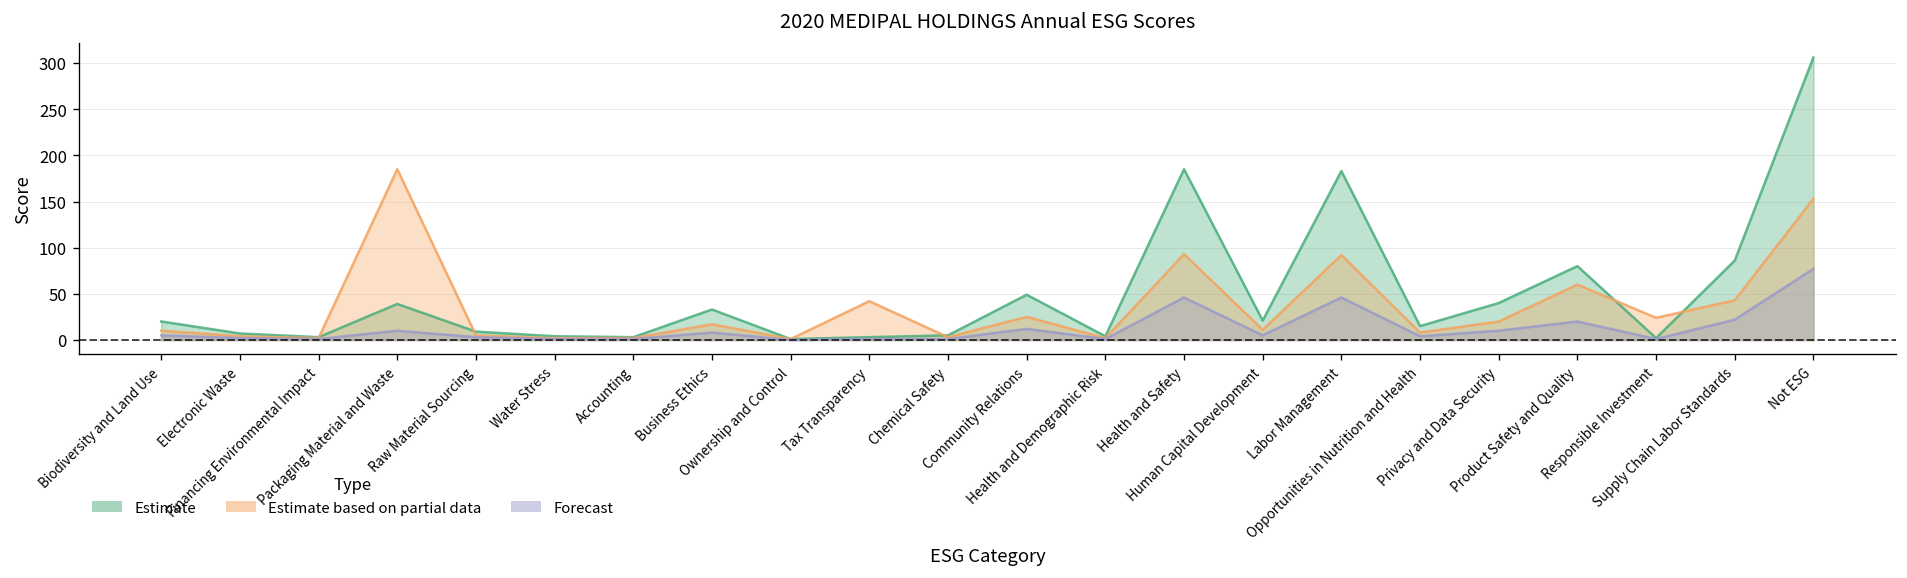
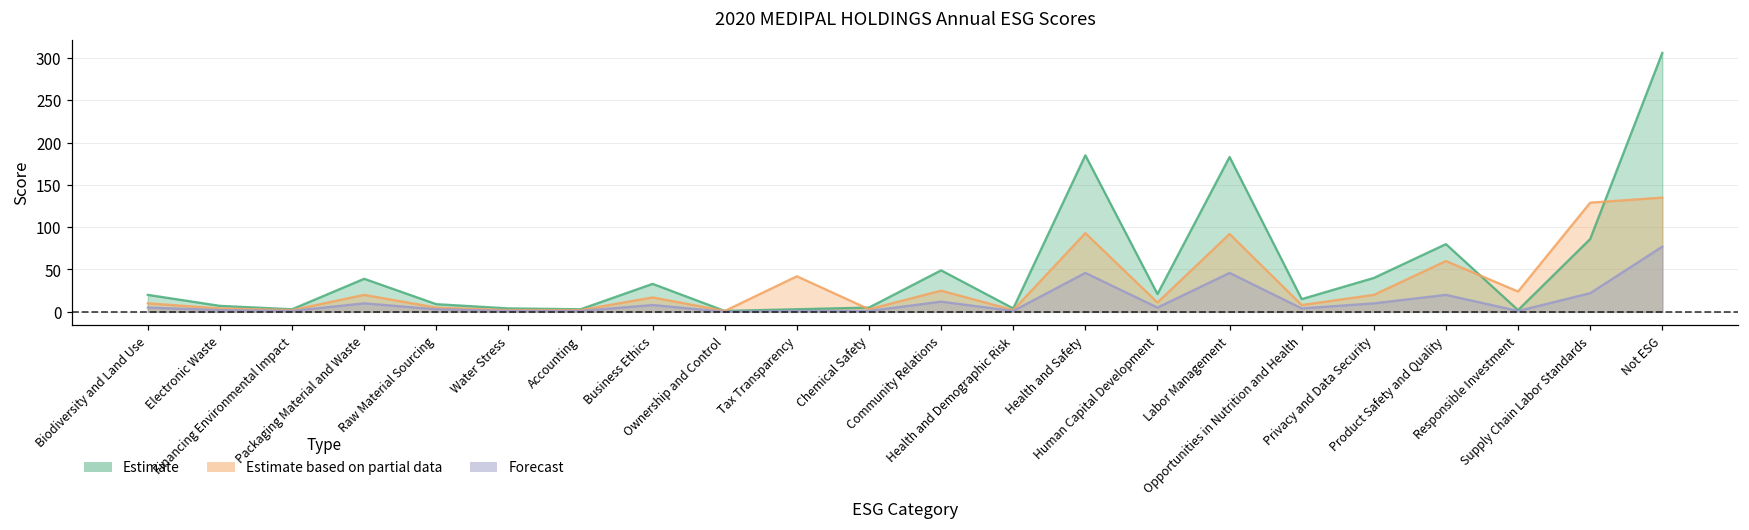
  {
    "Estimate based on partial data": {
      "Biodiversity and Land Use": 10,
-     "Packaging Material and Waste": 190,
+     "Packaging Material and Waste": 20,
      "Business Ethics": 20,
      "Tax Transparency": 40,
      "Community Relations": 30,
      "Health and Safety": 90,
      "Human Capital Development": 10,
      "Labor Management": 90,
      "Opportunities in Nutrition and Health": 10,
      "Privacy and Data Security": 20,
      "Product Safety and Quality": 60,
      "Responsible Investment": 20,
-     "Supply Chain Labor Standards": 40,
-     "Not ESG": 150
+     "Supply Chain Labor Standards": 130,
+     "Not ESG": 140
    }
  }
